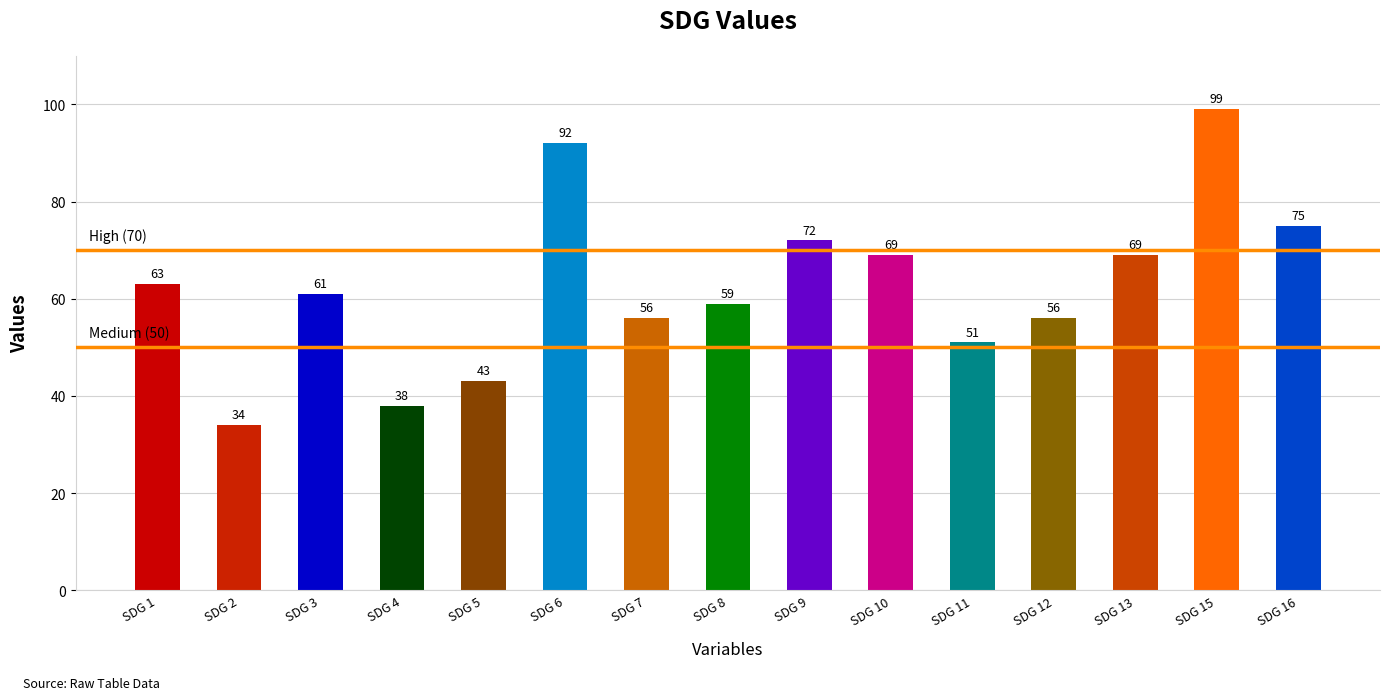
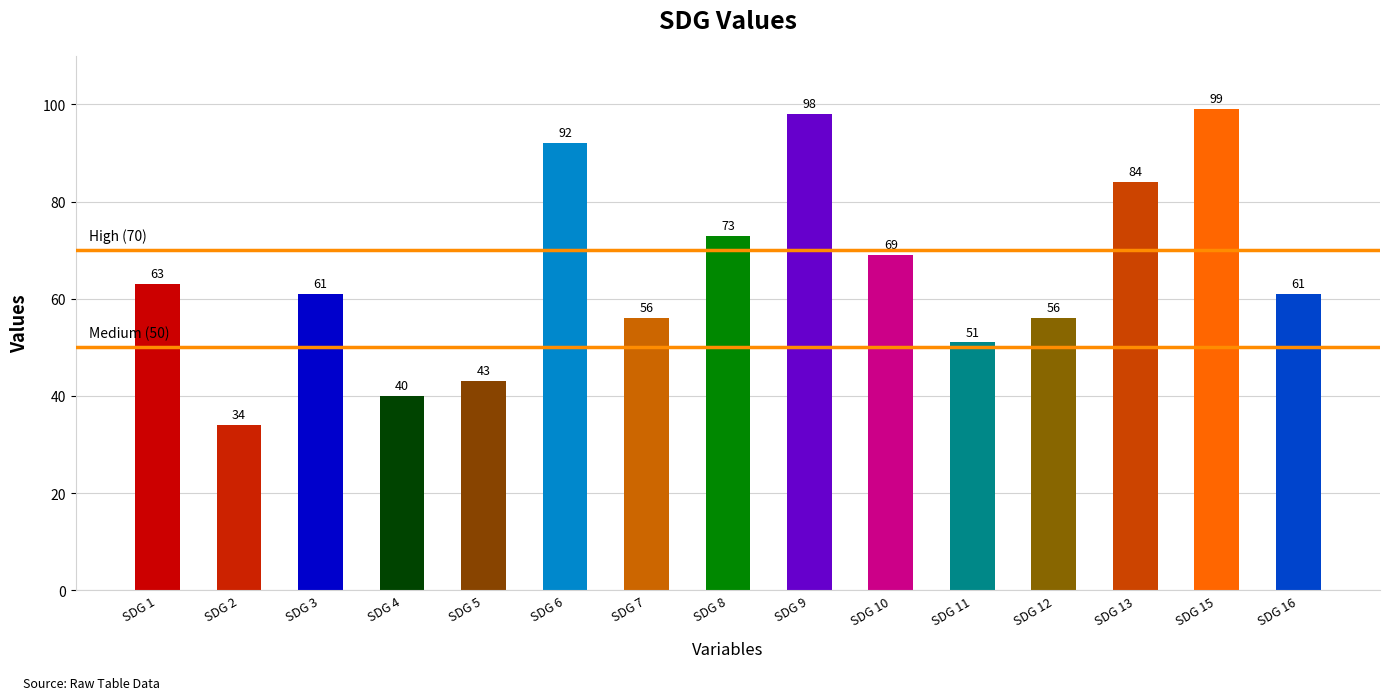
  {
    "SDG 1": 63,
    "SDG 2": 34,
    "SDG 3": 61,
-   "SDG 4": 38,
+   "SDG 4": 40,
    "SDG 5": 43,
    "SDG 6": 92,
    "SDG 7": 56,
-   "SDG 8": 59,
-   "SDG 9": 72,
+   "SDG 8": 73,
+   "SDG 9": 98,
    "SDG 10": 69,
    "SDG 11": 51,
    "SDG 12": 56,
-   "SDG 13": 69,
+   "SDG 13": 84,
    "SDG 15": 99,
-   "SDG 16": 75
+   "SDG 16": 61
  }
